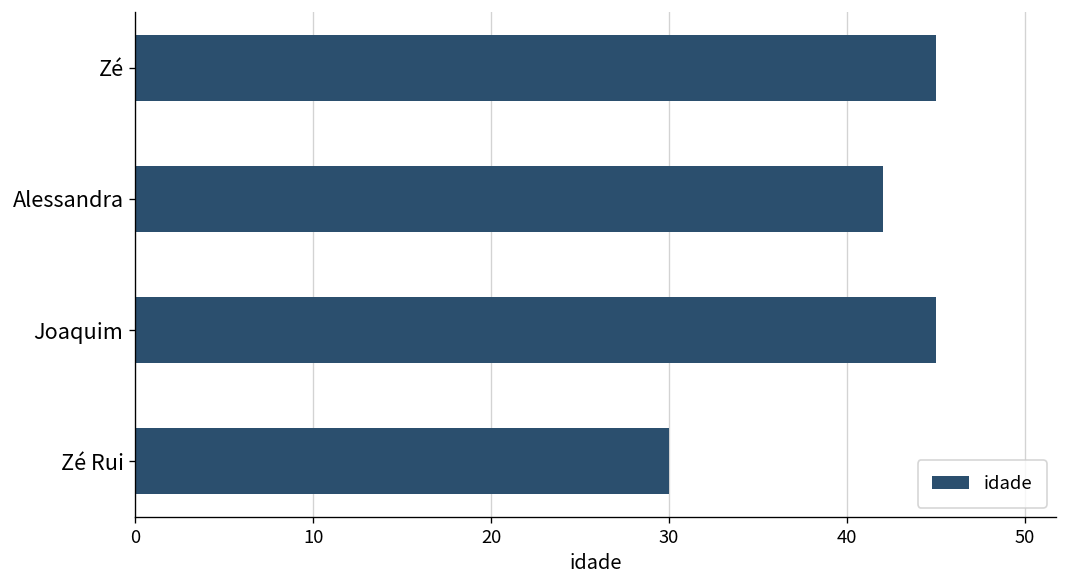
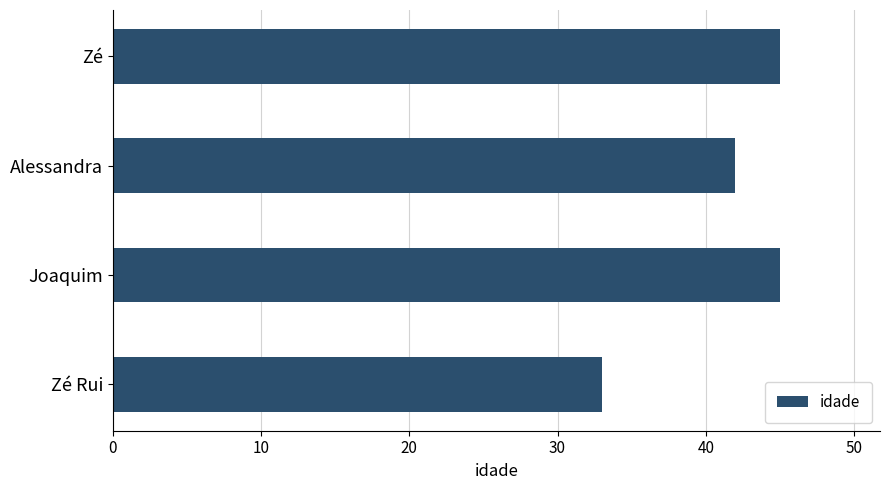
  {
    "Zé": 45,
    "Alessandra": 42,
    "Joaquim": 45,
-   "Zé Rui": 30
+   "Zé Rui": 33
  }
